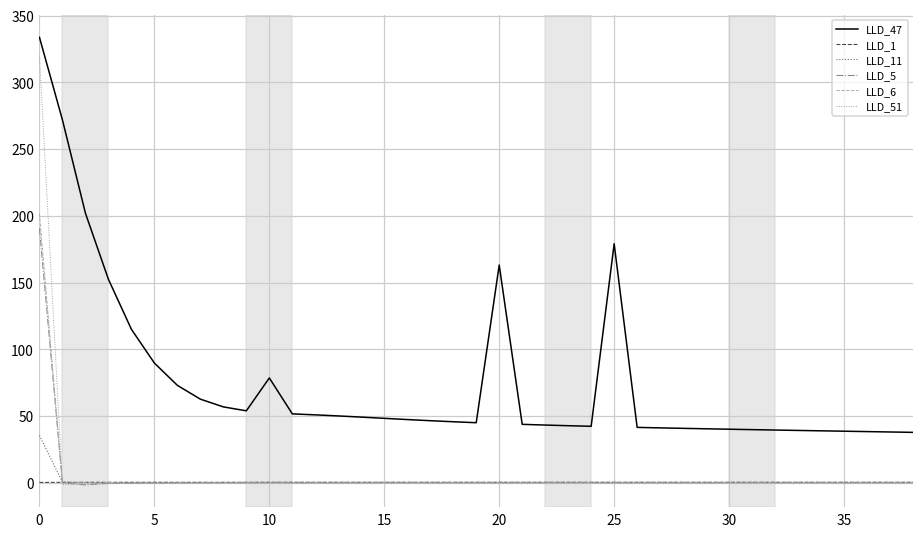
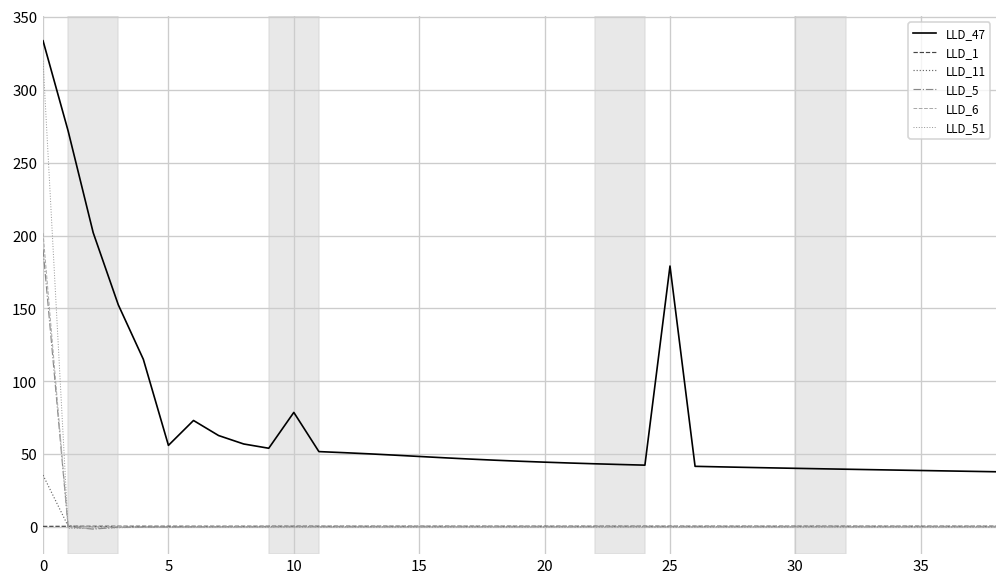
  {
    "LLD_47": {
      "0": 334,
-     "5": 90,
+     "5": 56,
      "10": 79,
      "15": 48,
-     "20": 163,
+     "20": 44,
      "25": 179,
      "30": 40,
      "35": 39
    }
  }
